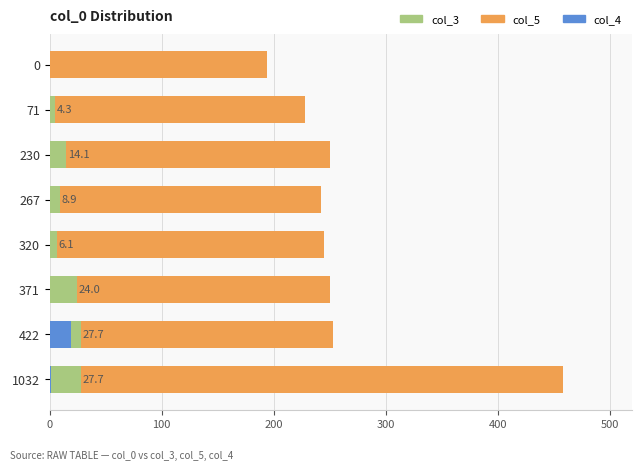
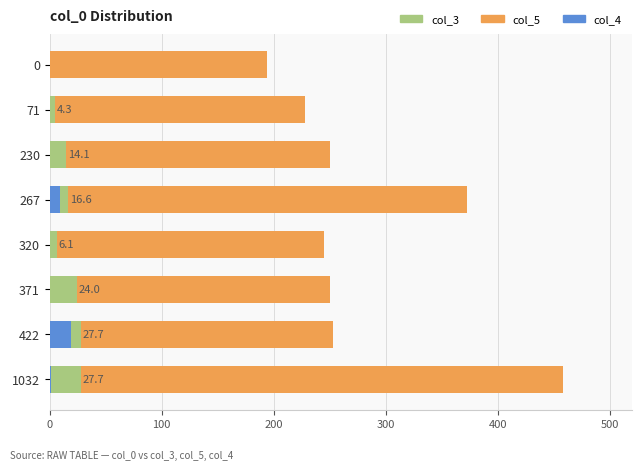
  {
    "col_3": {
-     "267": 8.9
+     "267": 16.6
    },
    "col_5": {
      "0": 194,
-     "267": 242
+     "267": 373
    },
    "col_4": {
-     "267": 0
+     "267": 9
    }
  }
